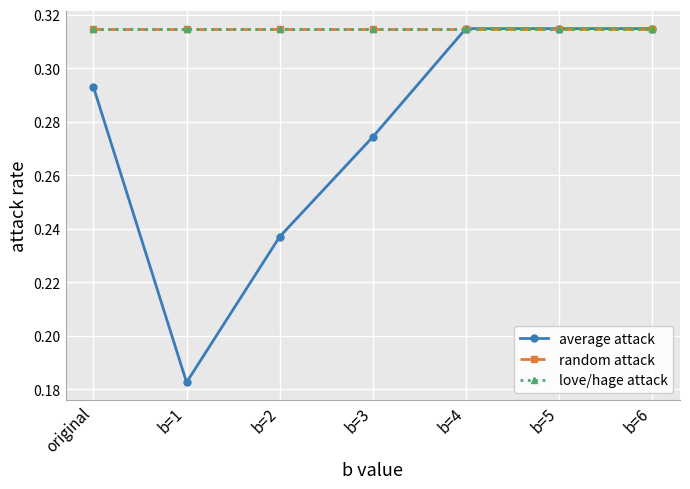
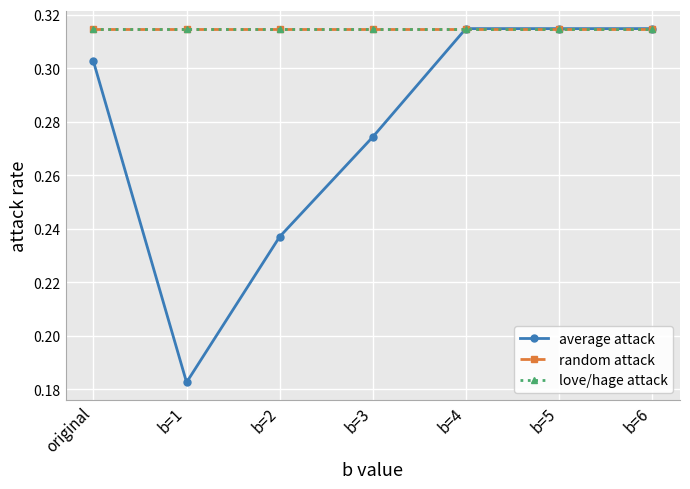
  {
    "average attack": {
-     "original": 0.293,
+     "original": 0.302,
      "b=1": 0.183,
      "b=2": 0.237,
      "b=3": 0.274
    },
    "love/hage attack": {
      "original": 0.315,
      "b=1": 0.315,
      "b=2": 0.315,
      "b=3": 0.315
    }
  }
